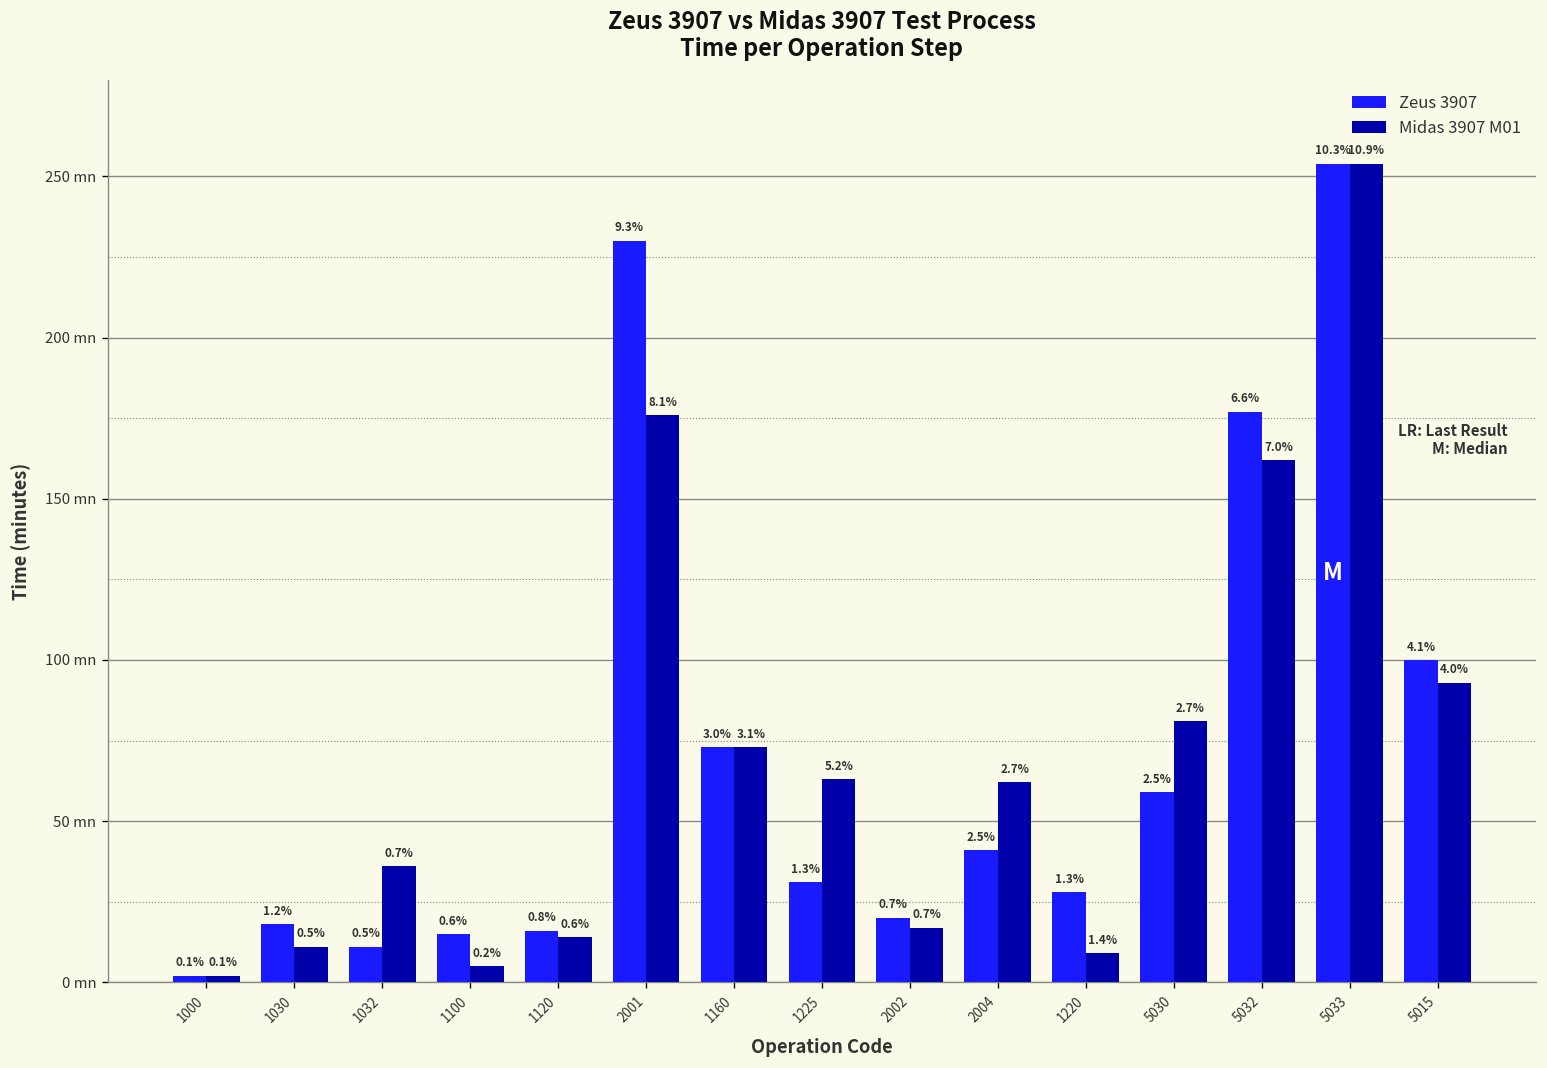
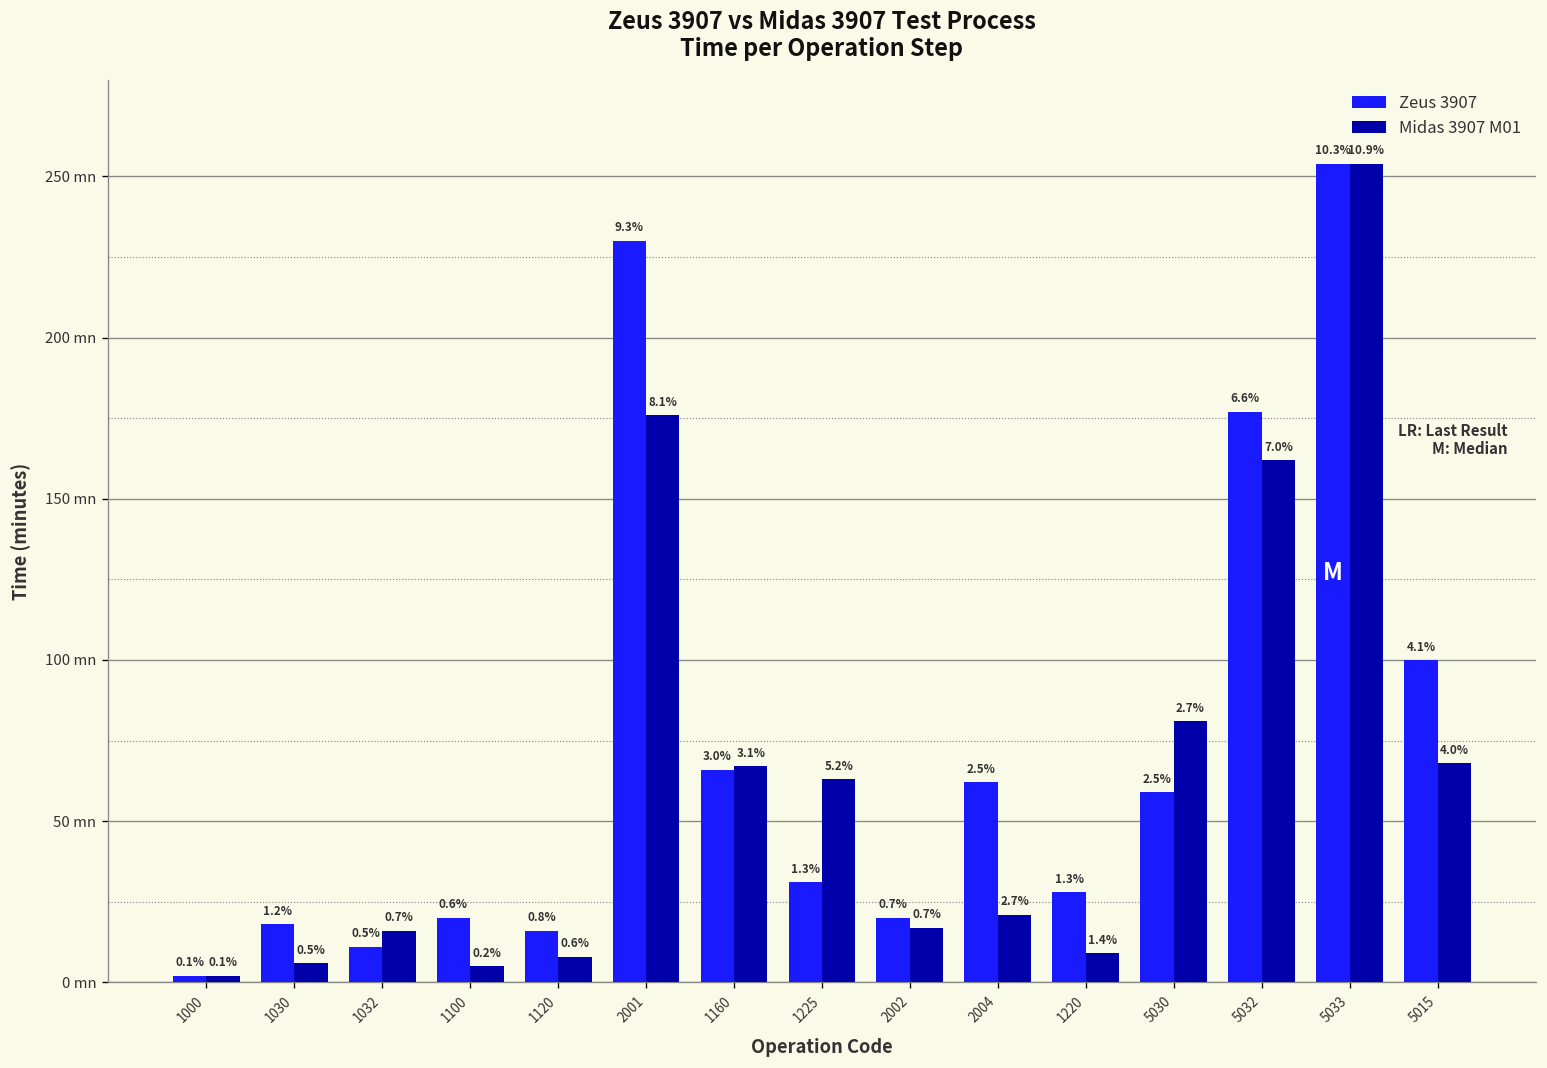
  {
    "Zeus 3907": {
-     "1100": "15 mn",
-     "1160": "73 mn",
-     "2004": "41 mn"
+     "1100": "20 mn",
+     "1160": "66 mn",
+     "2004": "62 mn"
    },
    "Midas 3907 M01": {
-     "1030": "11 mn",
-     "1032": "36 mn",
-     "1120": "14 mn",
-     "1160": "73 mn",
-     "2004": "62 mn",
-     "5015": "93 mn"
+     "1030": "6 mn",
+     "1032": "16 mn",
+     "1120": "8 mn",
+     "1160": "67 mn",
+     "2004": "21 mn",
+     "5015": "68 mn"
    }
  }
